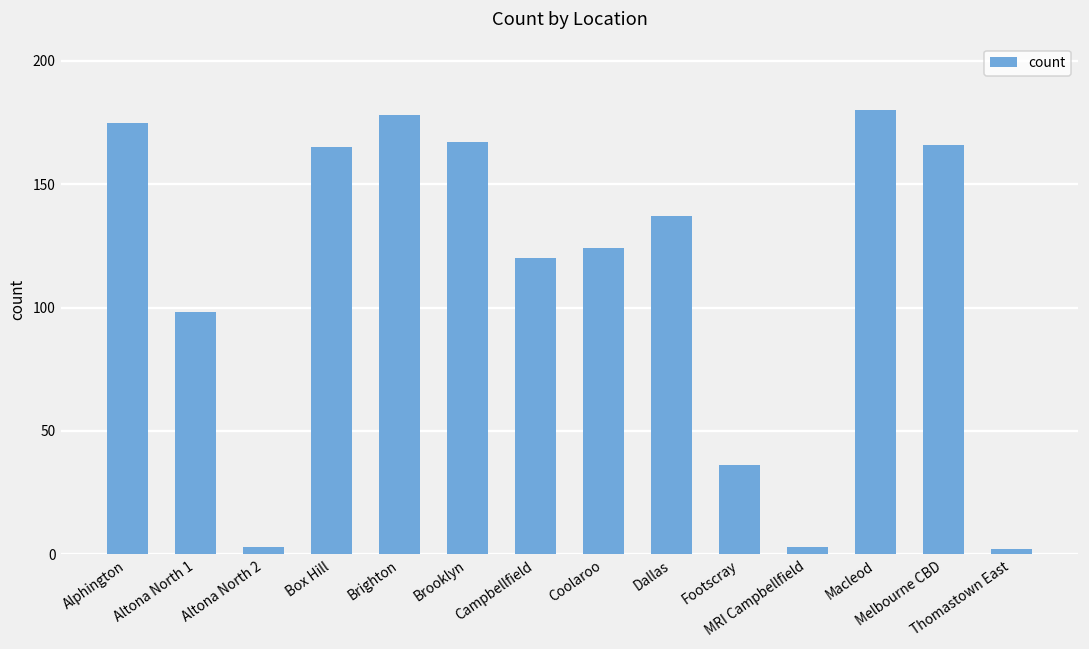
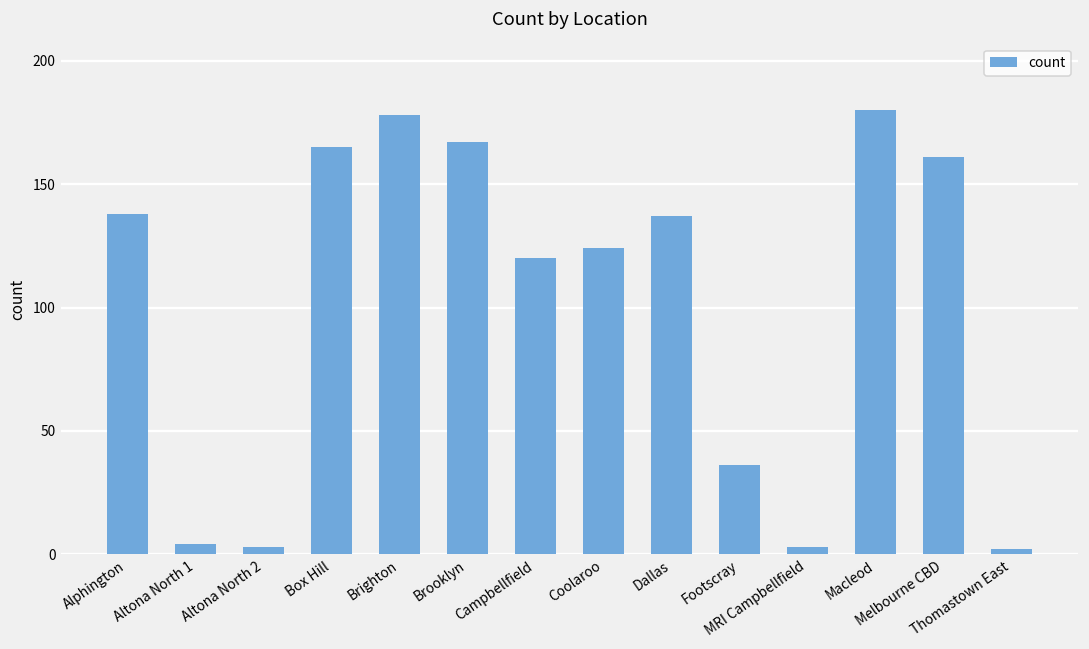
  {
-   "Alphington": 175,
-   "Altona North 1": 98,
+   "Alphington": 138,
+   "Altona North 1": 4,
    "Altona North 2": 3,
    "Box Hill": 165,
    "Brighton": 178,
    "Brooklyn": 167,
    "Campbellfield": 120,
    "Coolaroo": 124,
    "Dallas": 137,
    "Footscray": 36,
    "MRI Campbellfield": 3,
    "Macleod": 180,
-   "Melbourne CBD": 166,
+   "Melbourne CBD": 161,
    "Thomastown East": 2
  }
